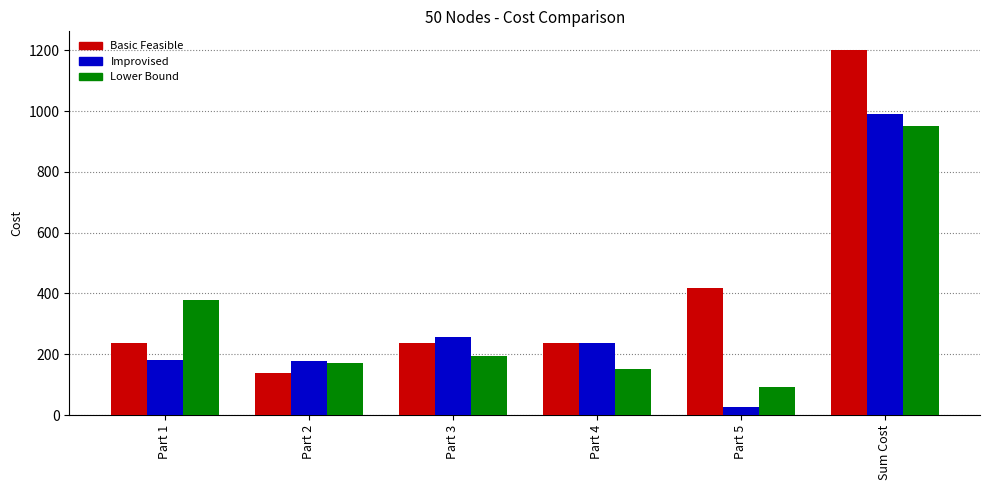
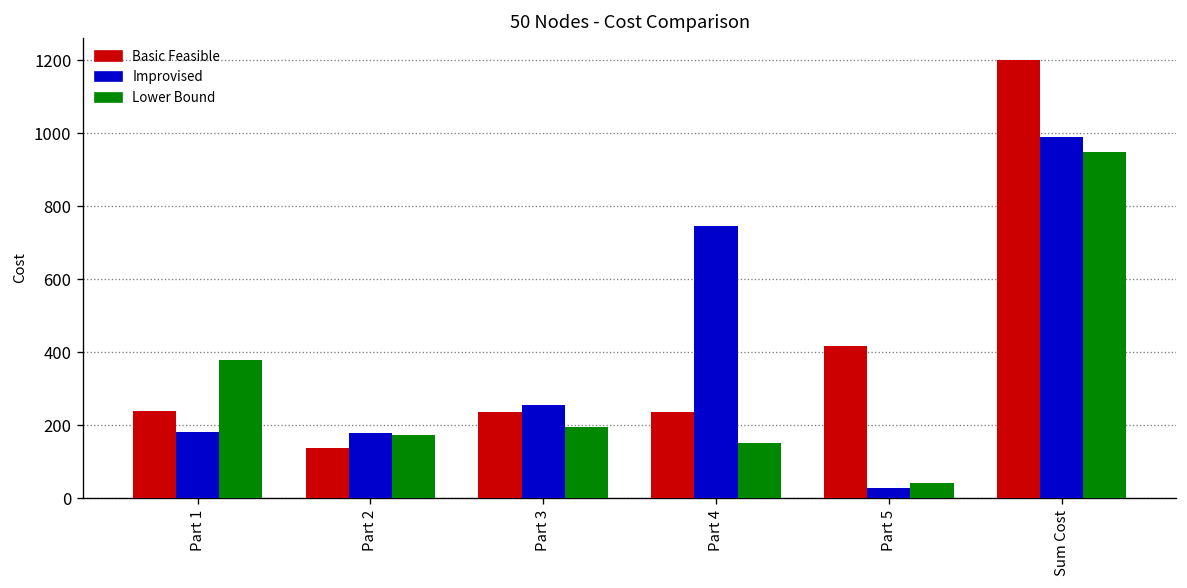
  {
    "Basic Feasible": {
      "Part 1": 240,
      "Part 2": 140,
      "Part 3": 240,
      "Part 4": 240,
      "Part 5": 420,
      "Sum Cost": 1200
    },
    "Improvised": {
      "Part 1": 180,
      "Part 2": 180,
      "Part 3": 260,
-     "Part 4": 240,
+     "Part 4": 750,
      "Part 5": 30,
      "Sum Cost": 990
    },
    "Lower Bound": {
      "Part 1": 380,
      "Part 2": 170,
      "Part 3": 200,
      "Part 4": 150,
-     "Part 5": 90,
+     "Part 5": 40,
      "Sum Cost": 950
    }
  }
